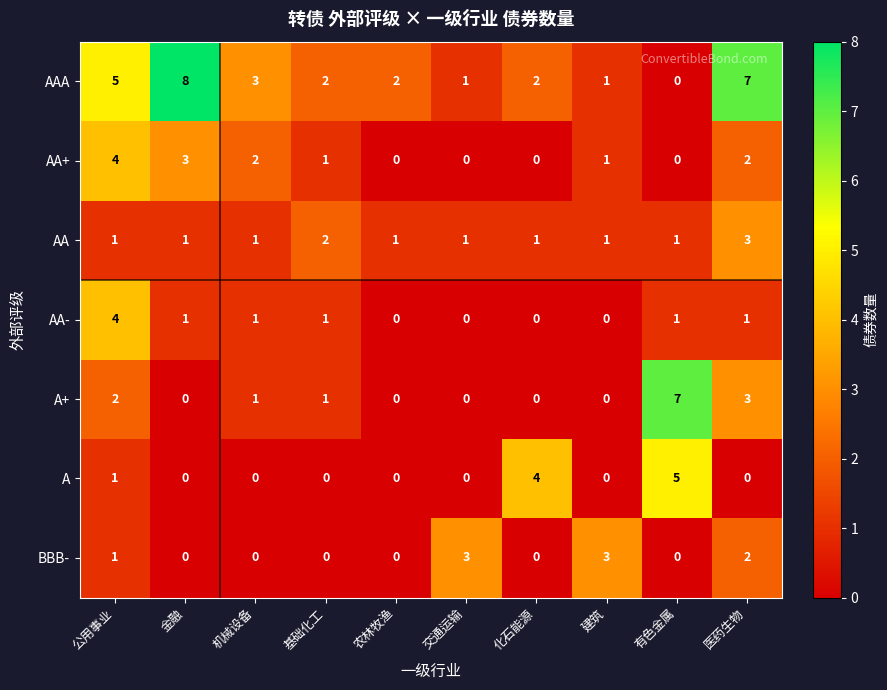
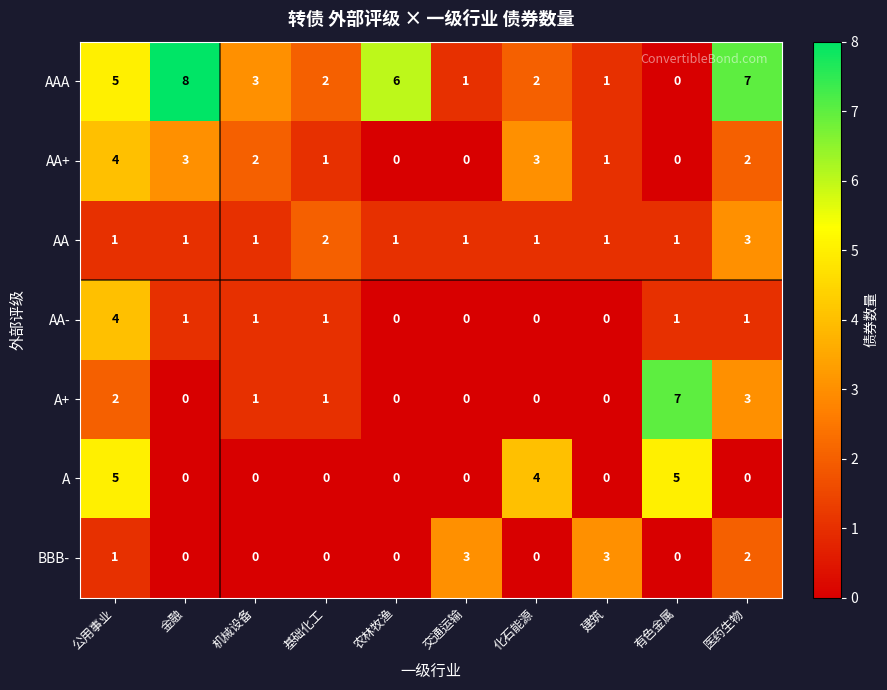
  {
    "AAA": {
      "公用事业": 5,
      "金融": 8,
      "机械设备": 3,
      "基础化工": 2,
-     "农林牧渔": 2,
+     "农林牧渔": 6,
      "交通运输": 1,
      "化石能源": 2,
      "建筑": 1,
      "医药生物": 7
    },
    "AA+": {
      "公用事业": 4,
      "金融": 3,
      "机械设备": 2,
      "基础化工": 1,
      "农林牧渔": 0,
      "交通运输": 0,
-     "化石能源": 0,
+     "化石能源": 3,
      "建筑": 1,
      "有色金属": 0,
      "医药生物": 2
    },
    "AA": {
      "公用事业": 1,
      "金融": 1,
      "机械设备": 1,
      "基础化工": 2,
      "农林牧渔": 1,
      "交通运输": 1,
      "化石能源": 1,
      "建筑": 1,
      "有色金属": 1,
      "医药生物": 3
    },
    "AA-": {
      "公用事业": 4,
      "金融": 1,
      "机械设备": 1,
      "基础化工": 1,
      "农林牧渔": 0,
      "交通运输": 0,
      "化石能源": 0,
      "建筑": 0,
      "有色金属": 1,
      "医药生物": 1
    },
    "A+": {
      "公用事业": 2,
      "金融": 0,
      "机械设备": 1,
      "基础化工": 1,
      "农林牧渔": 0,
      "交通运输": 0,
      "化石能源": 0,
      "建筑": 0,
      "有色金属": 7,
      "医药生物": 3
    },
    "A": {
-     "公用事业": 1,
+     "公用事业": 5,
      "金融": 0,
      "机械设备": 0,
      "基础化工": 0,
      "农林牧渔": 0,
      "交通运输": 0,
      "化石能源": 4,
      "建筑": 0,
      "有色金属": 5,
      "医药生物": 0
    },
    "BBB-": {
      "公用事业": 1,
      "金融": 0,
      "机械设备": 0,
      "基础化工": 0,
      "农林牧渔": 0,
      "交通运输": 3,
      "化石能源": 0,
      "建筑": 3,
      "有色金属": 0,
      "医药生物": 2
    }
  }
